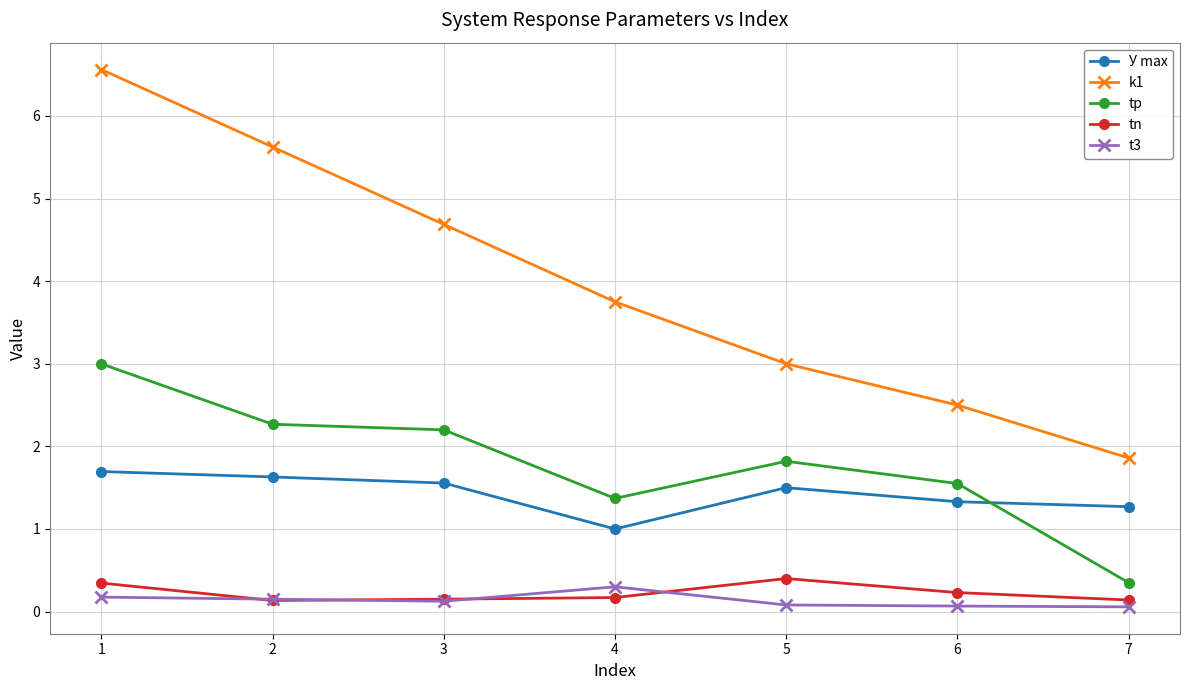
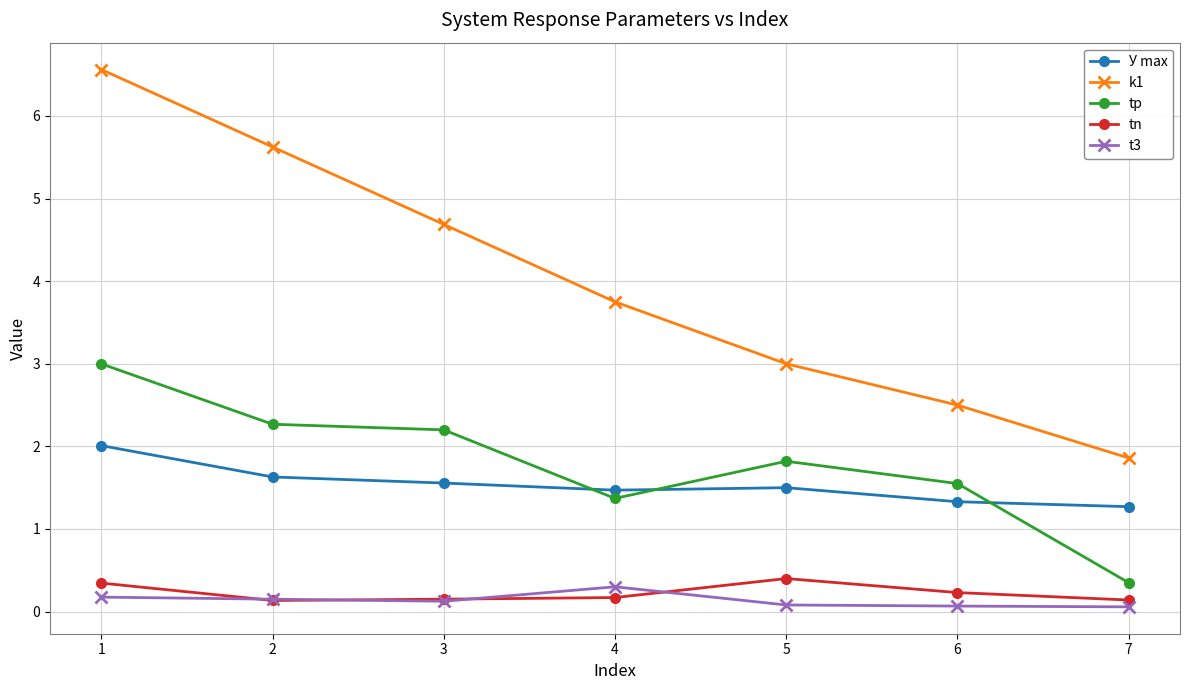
  {
    "У max": {
-     "1": 1.7,
+     "1": 2.0,
      "2": 1.6,
      "3": 1.6,
-     "4": 1.0,
+     "4": 1.5,
      "5": 1.5,
      "6": 1.3,
      "7": 1.3
    },
    "k1": {
      "1": 6.6,
      "2": 5.6,
      "3": 4.7,
      "4": 3.8,
      "5": 3.0,
      "6": 2.5,
      "7": 1.9
    },
    "tp": {
      "1": 3.0,
      "2": 2.3,
      "3": 2.2,
      "4": 1.4,
      "5": 1.8,
      "6": 1.6,
      "7": 0.4
    },
    "tn": {
      "1": 0.3,
      "4": 0.2,
      "5": 0.4,
      "6": 0.2,
      "7": 0.1
    },
    "t3": {
      "1": 0.2,
      "4": 0.3,
      "5": 0.1,
      "6": 0.1,
      "7": 0.1
    }
  }
